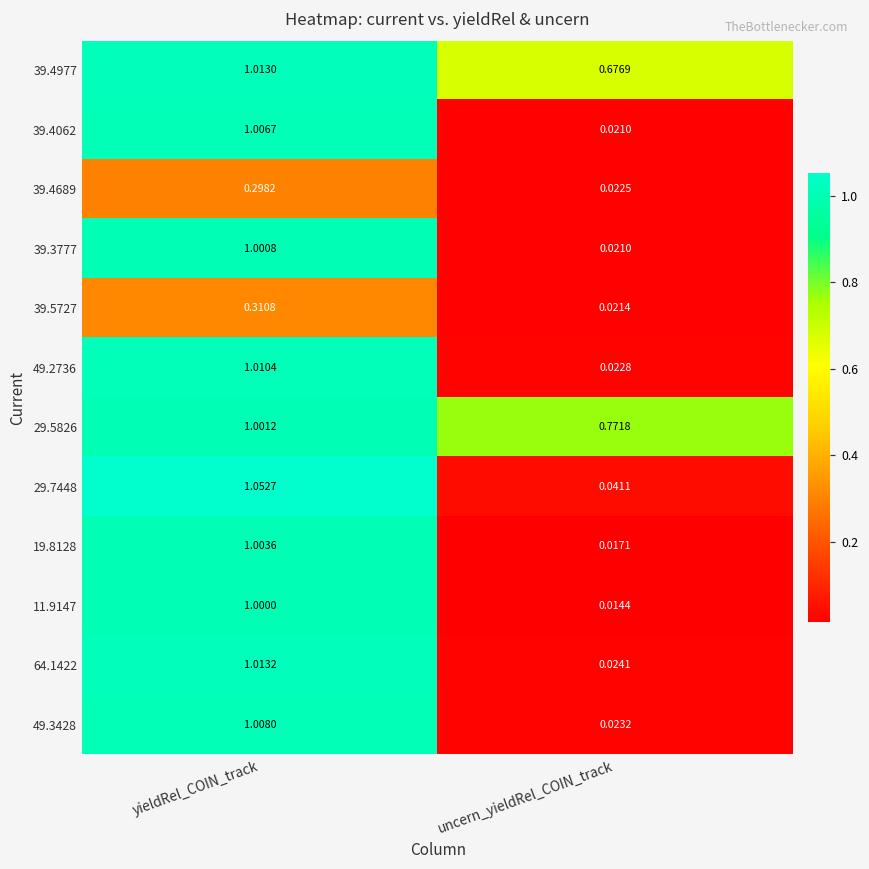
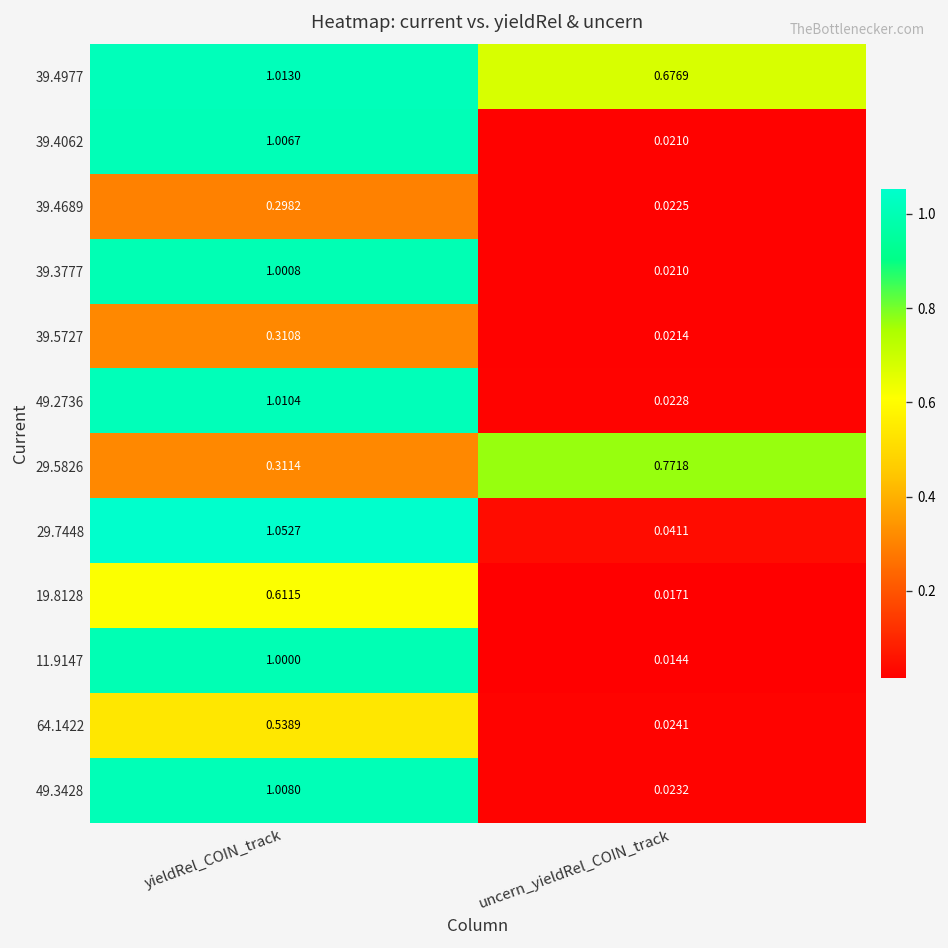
  {
    "39.4977": {
      "yieldRel_COIN_track": 1.0130,
      "uncern_yieldRel_COIN_track": 0.6769
    },
    "39.4062": {
      "yieldRel_COIN_track": 1.0067,
      "uncern_yieldRel_COIN_track": 0.0210
    },
    "39.4689": {
      "yieldRel_COIN_track": 0.2982,
      "uncern_yieldRel_COIN_track": 0.0225
    },
    "39.3777": {
      "yieldRel_COIN_track": 1.0008,
      "uncern_yieldRel_COIN_track": 0.0210
    },
    "39.5727": {
      "yieldRel_COIN_track": 0.3108,
      "uncern_yieldRel_COIN_track": 0.0214
    },
    "49.2736": {
      "yieldRel_COIN_track": 1.0104,
      "uncern_yieldRel_COIN_track": 0.0228
    },
    "29.5826": {
-     "yieldRel_COIN_track": 1.0012,
+     "yieldRel_COIN_track": 0.3114,
      "uncern_yieldRel_COIN_track": 0.7718
    },
    "29.7448": {
      "yieldRel_COIN_track": 1.0527,
      "uncern_yieldRel_COIN_track": 0.0411
    },
    "19.8128": {
-     "yieldRel_COIN_track": 1.0036,
+     "yieldRel_COIN_track": 0.6115,
      "uncern_yieldRel_COIN_track": 0.0171
    },
    "11.9147": {
      "yieldRel_COIN_track": 1.0000,
      "uncern_yieldRel_COIN_track": 0.0144
    },
    "64.1422": {
-     "yieldRel_COIN_track": 1.0132,
+     "yieldRel_COIN_track": 0.5389,
      "uncern_yieldRel_COIN_track": 0.0241
    },
    "49.3428": {
      "yieldRel_COIN_track": 1.0080,
      "uncern_yieldRel_COIN_track": 0.0232
    }
  }
